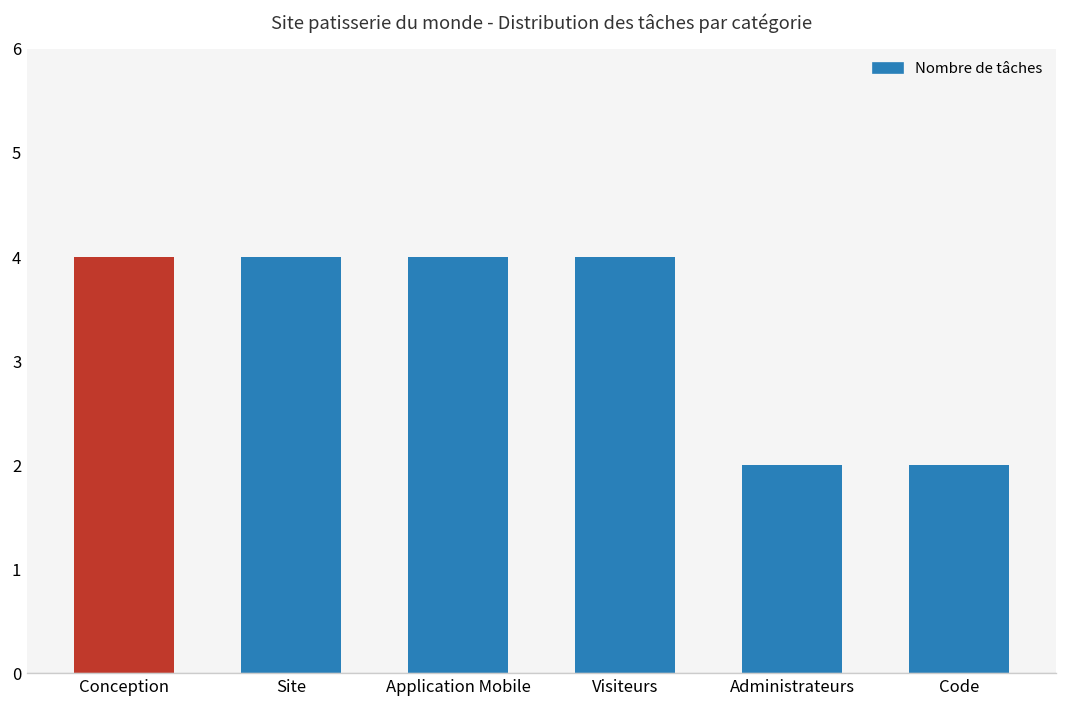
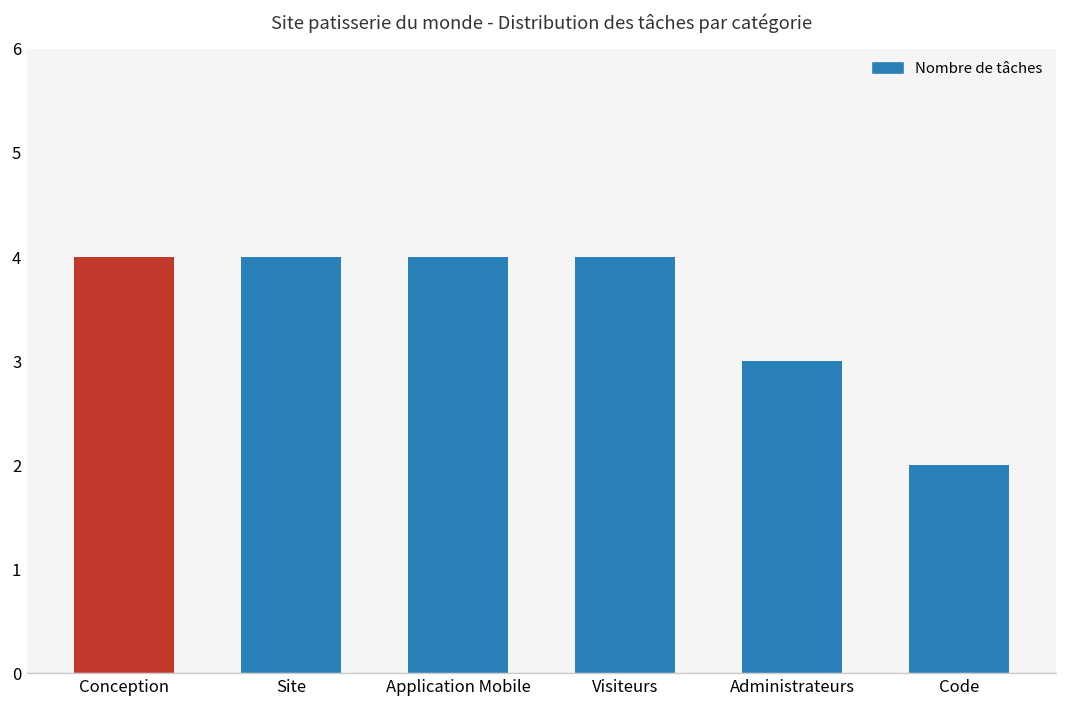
  {
    "Conception": 4,
    "Site": 4,
    "Application Mobile": 4,
    "Visiteurs": 4,
-   "Administrateurs": 2,
+   "Administrateurs": 3,
    "Code": 2
  }
